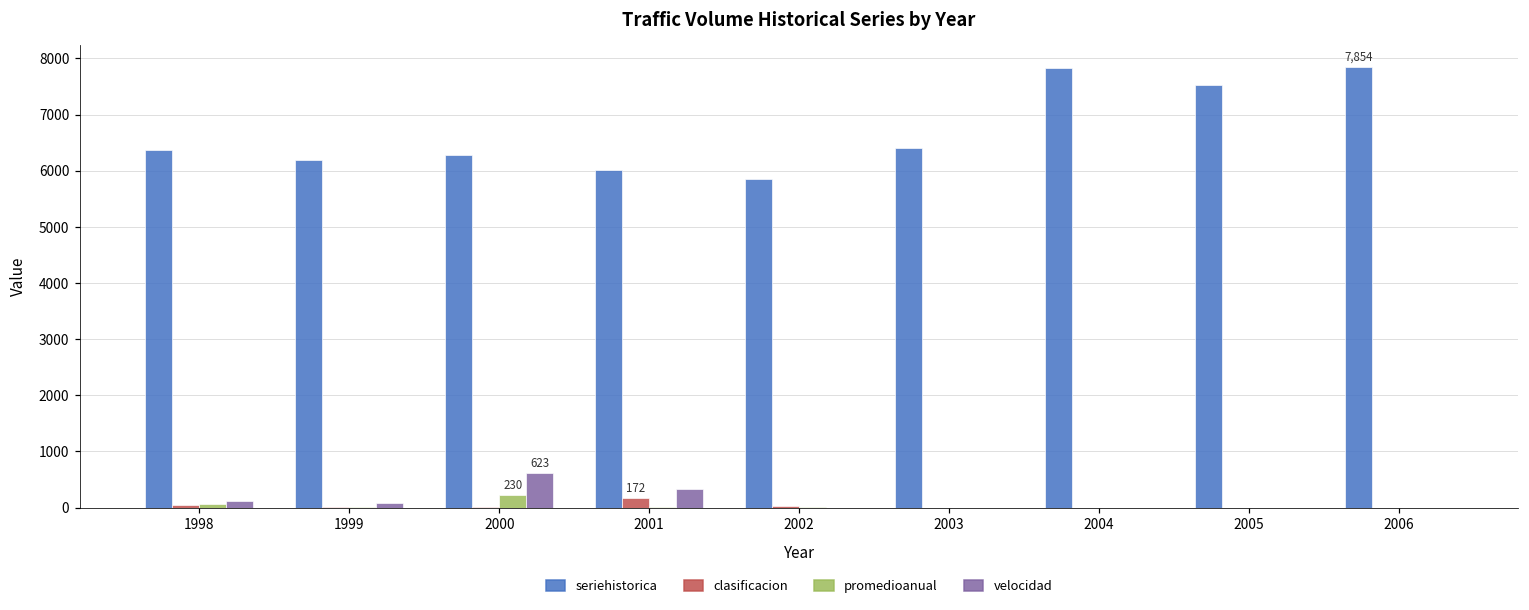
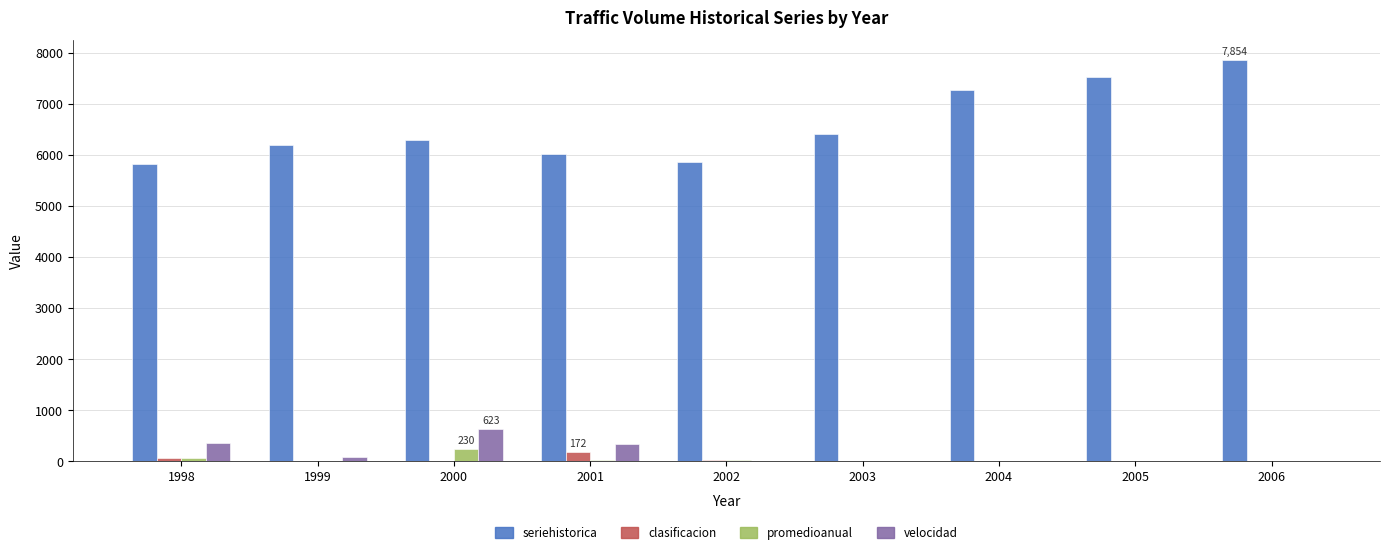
  {
    "seriehistorica": {
-     "1998": 6400,
+     "1998": 5800,
      "1999": 6200,
      "2000": 6300,
      "2001": 6000,
      "2002": 5900,
      "2003": 6400,
-     "2004": 7800,
+     "2004": 7300,
      "2005": 7500
    },
    "clasificacion": {
      "2001": 172
    },
    "promedioanual": {
      "2000": 230
    },
    "velocidad": {
-     "1998": 100,
+     "1998": 300,
      "1999": 100,
      "2001": 300,
      "2002": 0,
      "2003": 0,
      "2004": 0,
      "2005": 0,
      "2006": 0
    }
  }
